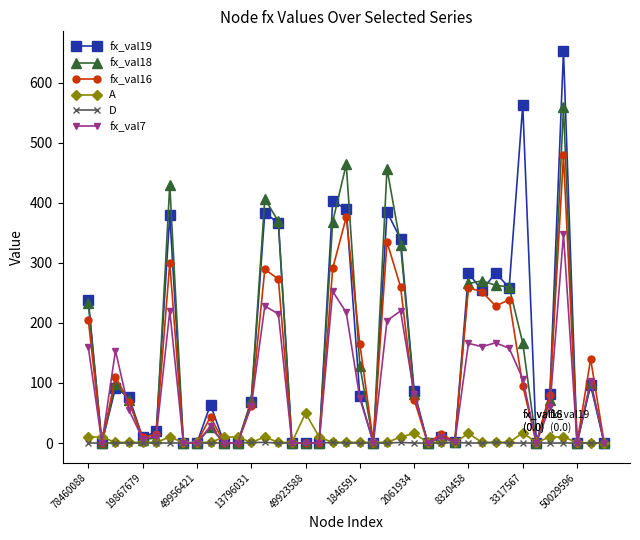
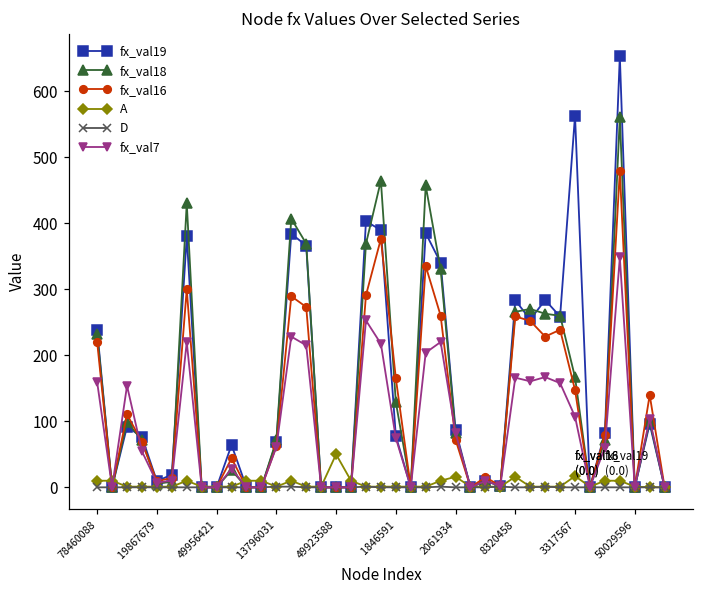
  {
    "fx_val19": {
      "78460088": 240,
      "2061934": 90,
      "8320458": 280,
      "3317567": 560
    },
    "fx_val16": {
-     "78460088": 200,
+     "78460088": 220,
      "1846591": 170,
      "2061934": 70,
      "8320458": 260,
-     "3317567": 100
+     "3317567": 150
    },
    "A": {
      "78460088": 10,
      "49923588": 50,
      "2061934": 20,
      "8320458": 20
    },
    "fx_val7": {
      "78460088": 160,
      "8320458": 170,
      "3317567": 110
    }
  }
